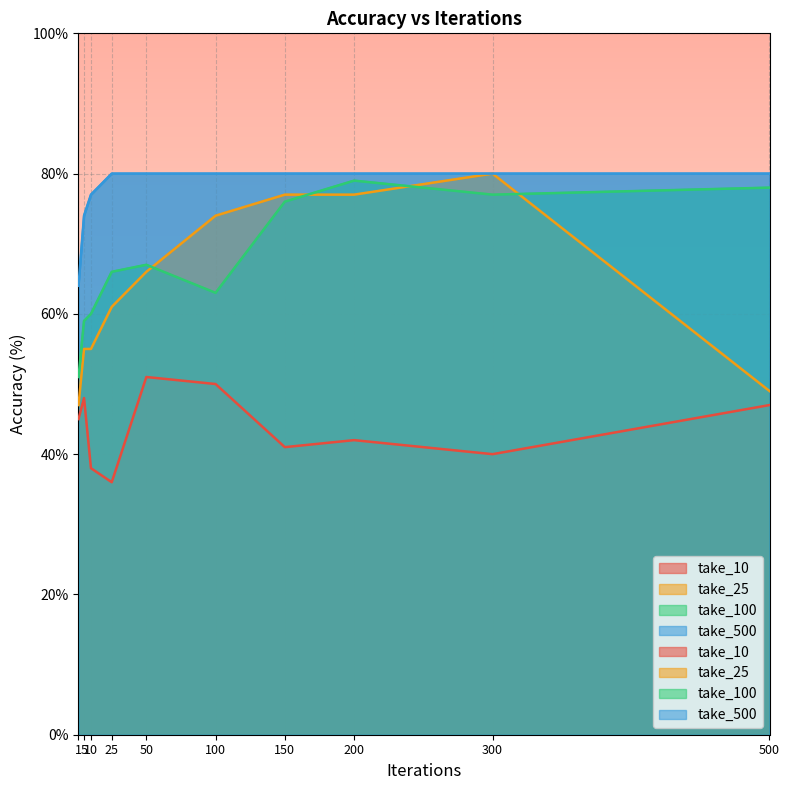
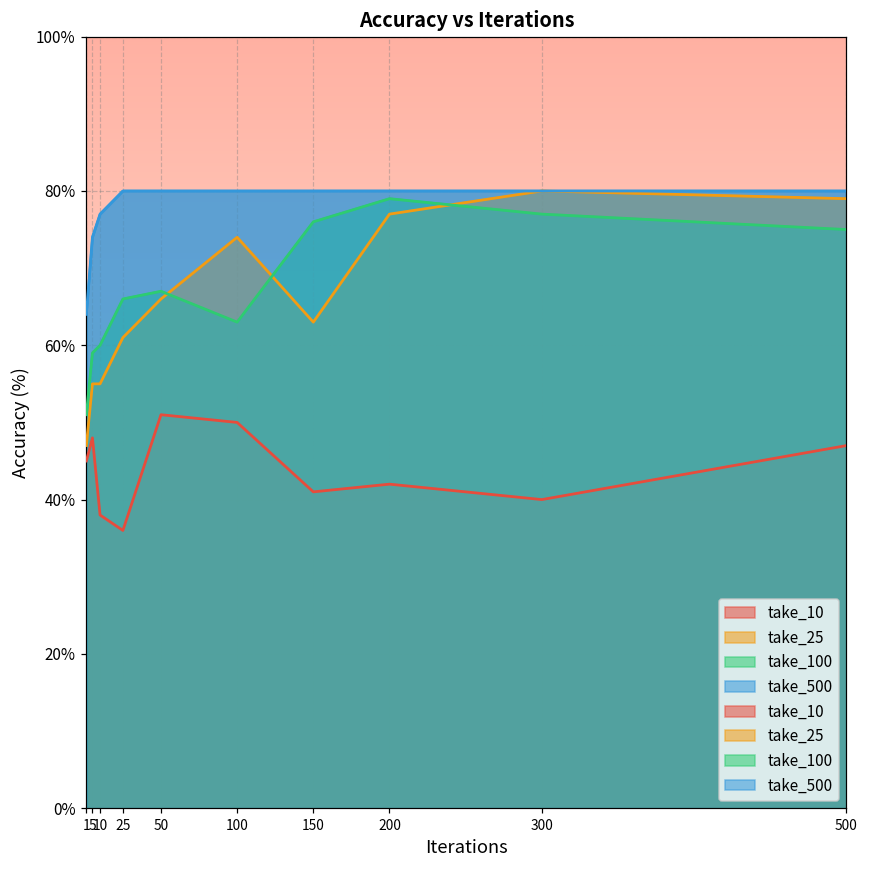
  {
    "take_10": {
      "25": "36%",
      "50": "51%",
      "100": "50%",
      "150": "41%",
      "200": "42%",
      "300": "40%",
      "500": "47%"
    },
    "take_25": {
      "25": "61%",
      "50": "66%",
      "100": "74%",
-     "150": "77%",
+     "150": "63%",
      "200": "77%",
-     "500": "49%"
+     "500": "79%"
    },
    "take_100": {
      "25": "66%",
      "50": "67%",
      "100": "63%",
      "150": "76%",
      "200": "79%",
      "300": "77%",
-     "500": "78%"
+     "500": "75%"
    },
    "take_500": {
      "25": "80%",
      "50": "80%",
      "100": "80%",
      "150": "80%",
      "200": "80%",
      "500": "80%"
    }
  }
